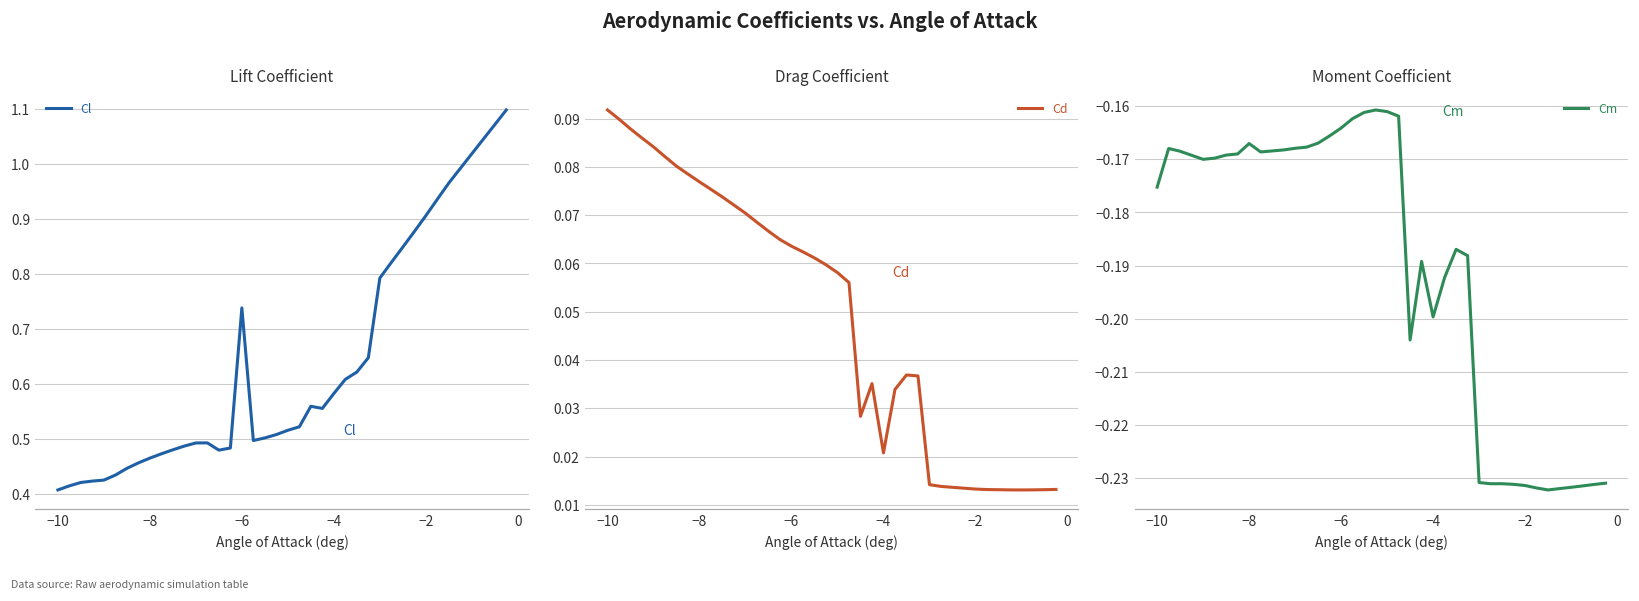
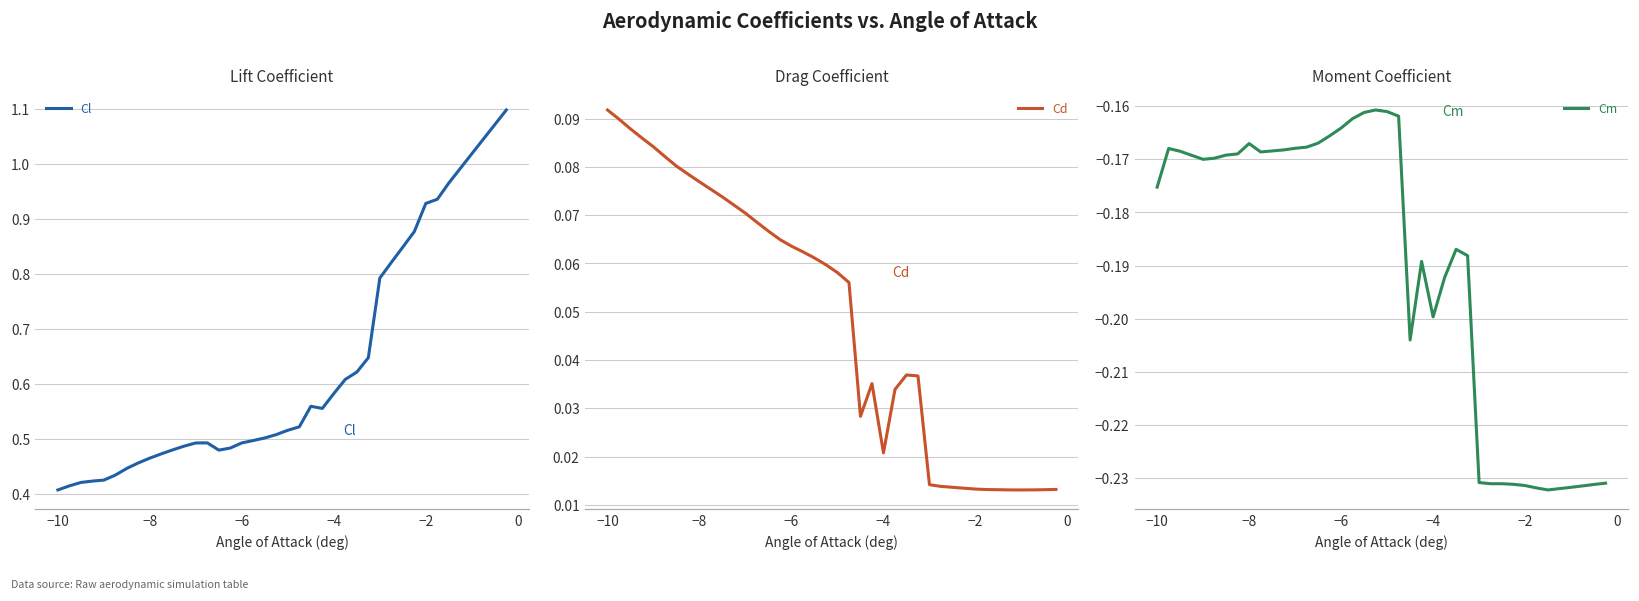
  {
    "Lift Coefficient": {
      "−10": 0.41,
      "−8": 0.46,
-     "−6": 0.74,
+     "−6": 0.49,
      "−4": 0.58,
-     "−2": 0.91
+     "−2": 0.93
    },
    "Drag Coefficient": {
      "−10": 0.092,
      "−8": 0.077,
      "−6": 0.064,
      "−4": 0.021,
      "−2": 0.013
    },
    "Moment Coefficient": {
      "−10": -0.175,
      "−8": -0.167,
      "−6": -0.164,
      "−4": -0.200,
      "−2": -0.231
    }
  }
